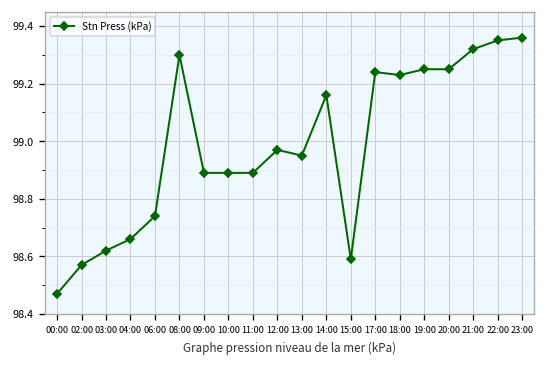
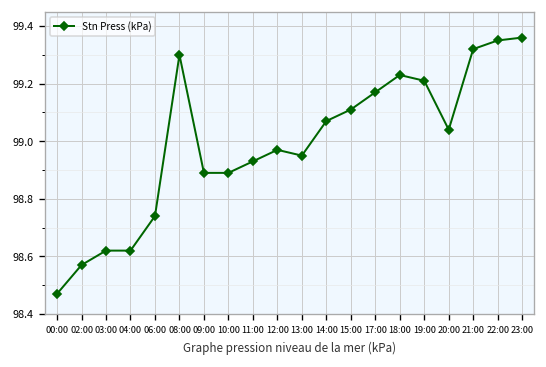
  {
    "00:00": 98.47,
    "02:00": 98.57,
    "03:00": 98.62,
-   "04:00": 98.66,
+   "04:00": 98.62,
    "06:00": 98.74,
    "08:00": 99.30,
    "09:00": 98.89,
    "10:00": 98.89,
-   "11:00": 98.89,
+   "11:00": 98.93,
    "12:00": 98.97,
    "13:00": 98.95,
-   "14:00": 99.16,
-   "15:00": 98.59,
-   "17:00": 99.24,
+   "14:00": 99.07,
+   "15:00": 99.11,
+   "17:00": 99.17,
    "18:00": 99.23,
-   "19:00": 99.25,
-   "20:00": 99.25,
+   "19:00": 99.21,
+   "20:00": 99.04,
    "21:00": 99.32,
    "22:00": 99.35,
    "23:00": 99.36
  }
